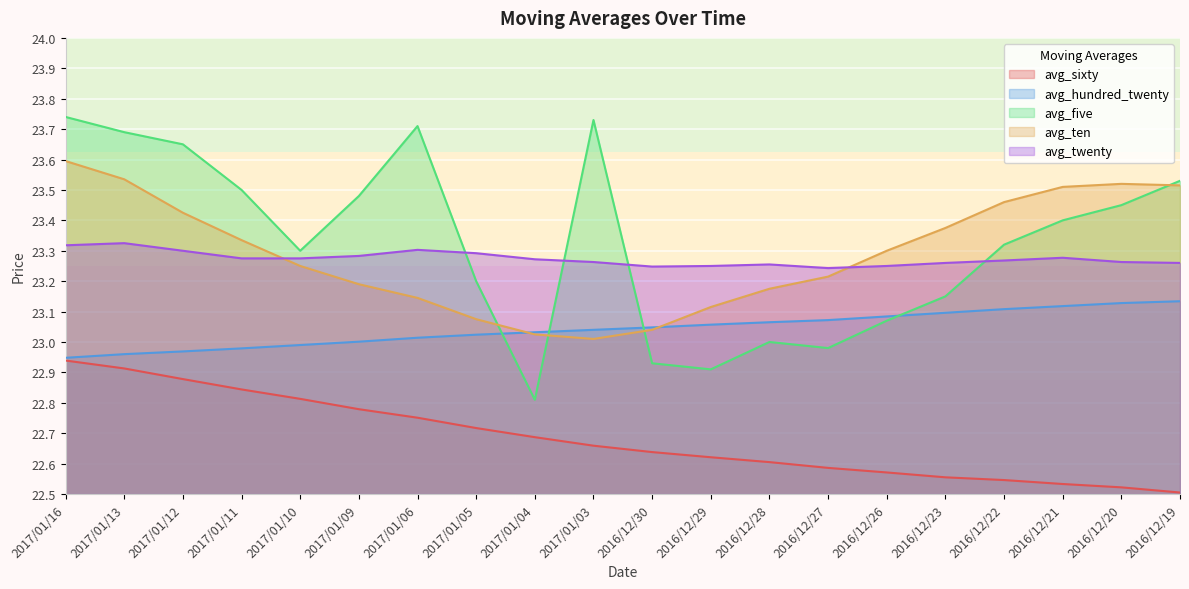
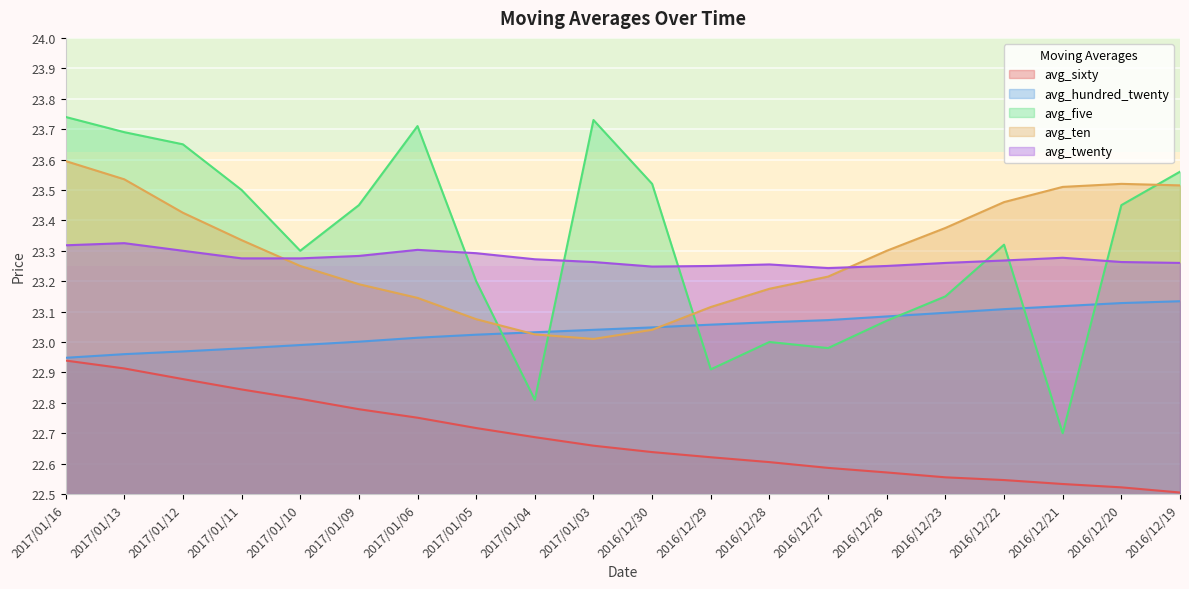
  {
    "avg_five": {
      "2017/01/16": 23.74,
      "2017/01/13": 23.69,
      "2017/01/12": 23.65,
      "2017/01/11": 23.50,
      "2017/01/10": 23.30,
-     "2017/01/09": 23.48,
+     "2017/01/09": 23.45,
      "2017/01/06": 23.71,
      "2017/01/05": 23.20,
      "2017/01/04": 22.81,
      "2017/01/03": 23.73,
-     "2016/12/30": 22.93,
+     "2016/12/30": 23.52,
      "2016/12/29": 22.91,
      "2016/12/28": 23.00,
      "2016/12/27": 22.98,
      "2016/12/26": 23.07,
      "2016/12/23": 23.15,
      "2016/12/22": 23.32,
-     "2016/12/21": 23.4,
+     "2016/12/21": 22.7,
      "2016/12/20": 23.45,
-     "2016/12/19": 23.53
+     "2016/12/19": 23.56
    }
  }
